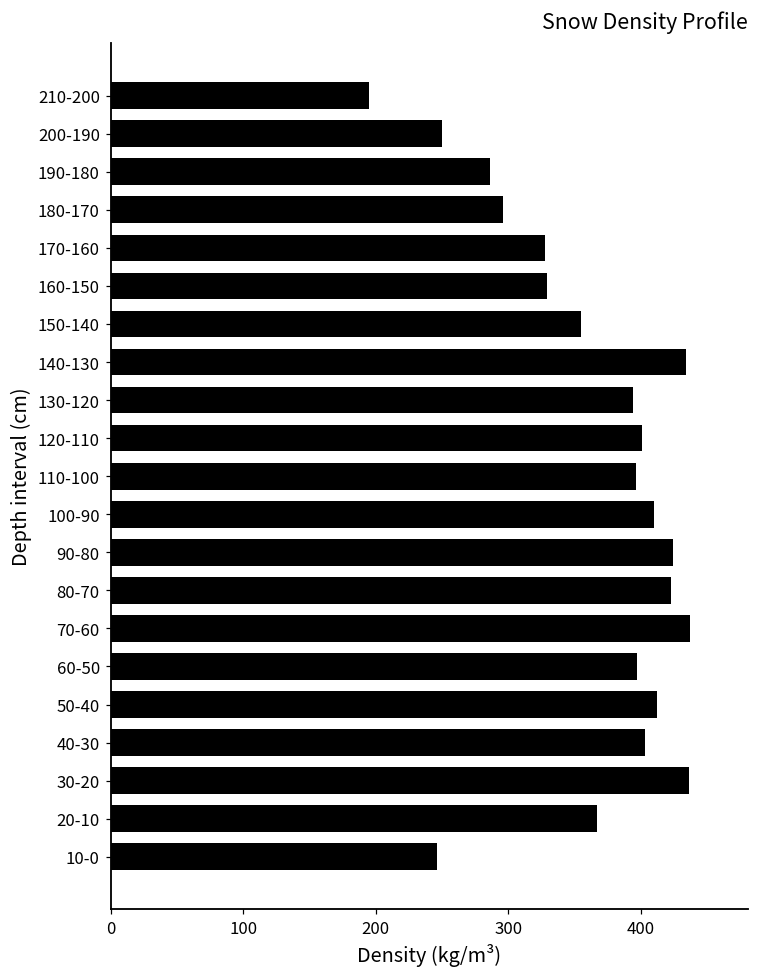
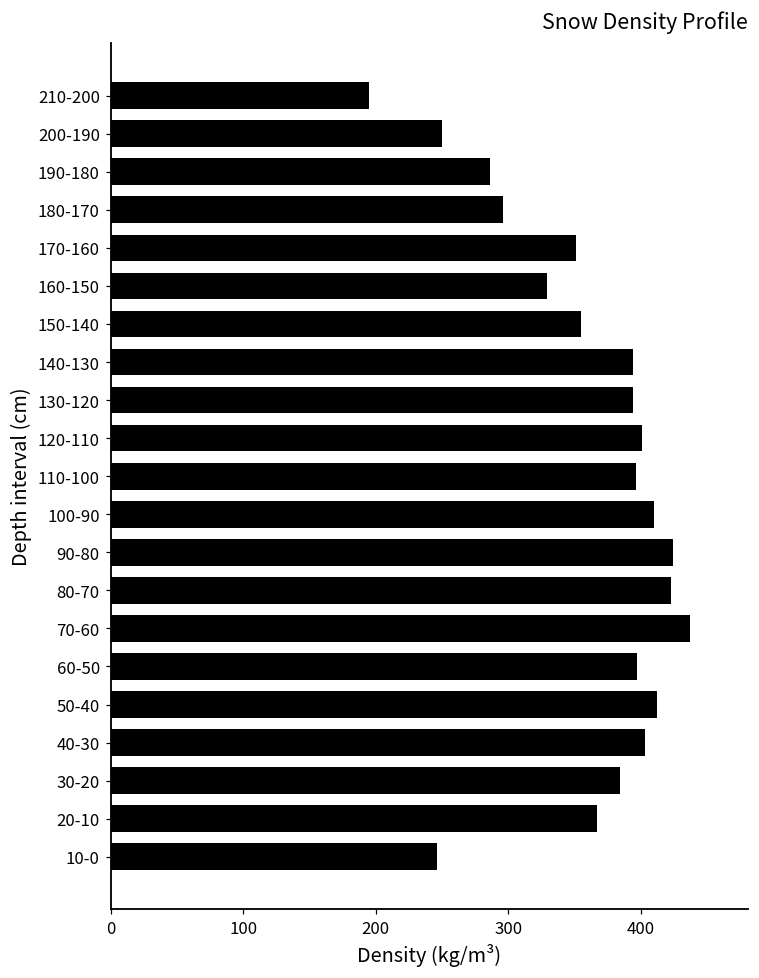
  {
    "210-200": 195,
    "200-190": 250,
    "190-180": 286,
    "180-170": 296,
-   "170-160": 328,
+   "170-160": 351,
    "160-150": 329,
    "150-140": 355,
-   "140-130": 434,
+   "140-130": 394,
    "130-120": 394,
    "120-110": 401,
    "110-100": 396,
    "100-90": 410,
    "90-80": 424,
    "80-70": 423,
    "70-60": 437,
    "60-50": 397,
    "50-40": 412,
    "40-30": 403,
-   "30-20": 436,
+   "30-20": 384,
    "20-10": 367,
    "10-0": 246
  }
